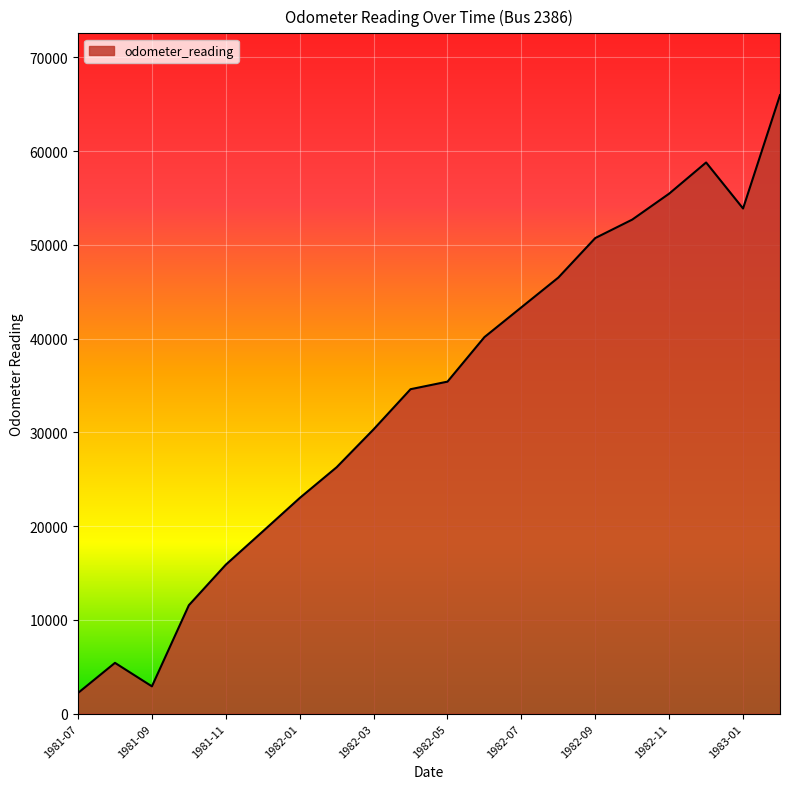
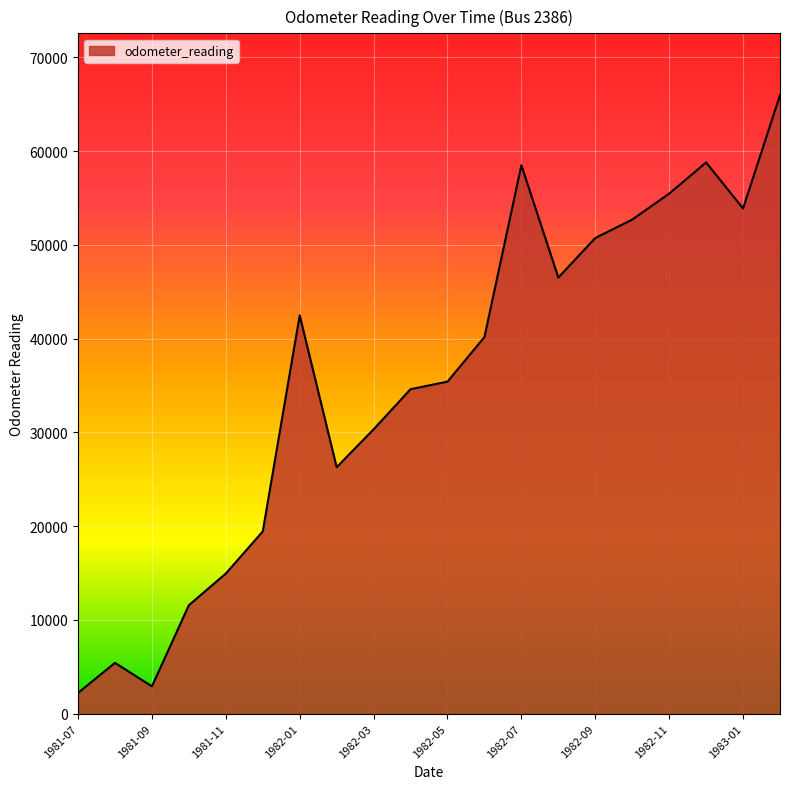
  {
    "1981-07": 2000,
    "1981-09": 3000,
-   "1981-11": 16000,
-   "1982-01": 23000,
+   "1981-11": 15000,
+   "1982-01": 42000,
    "1982-03": 30000,
    "1982-05": 35000,
-   "1982-07": 43000,
+   "1982-07": 58000,
    "1982-09": 51000,
    "1982-11": 55000,
    "1983-01": 54000
  }
